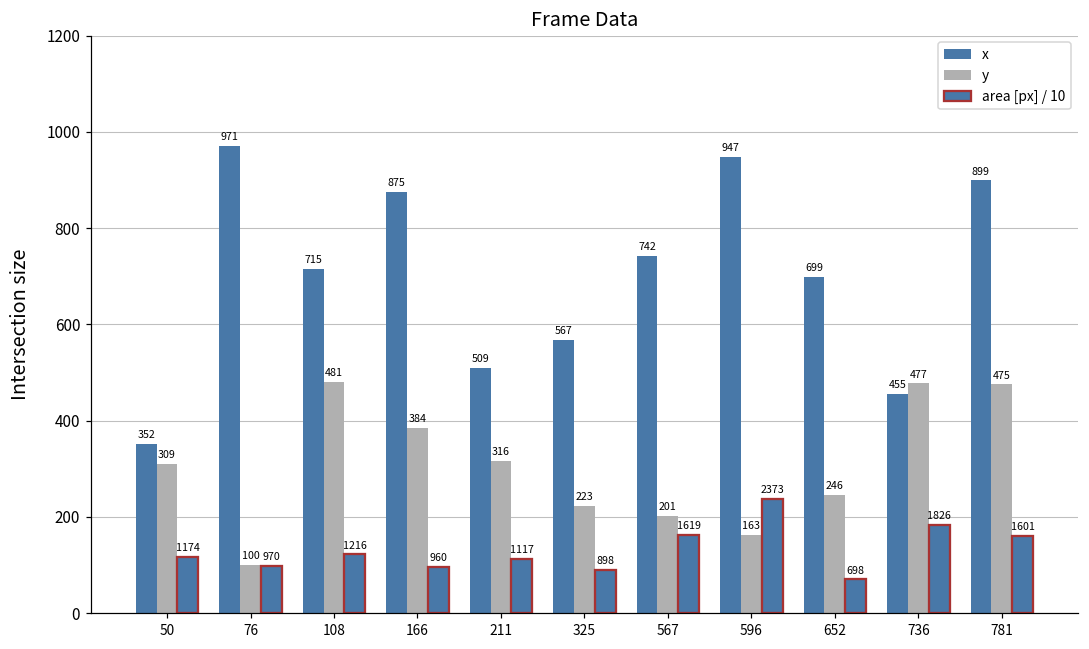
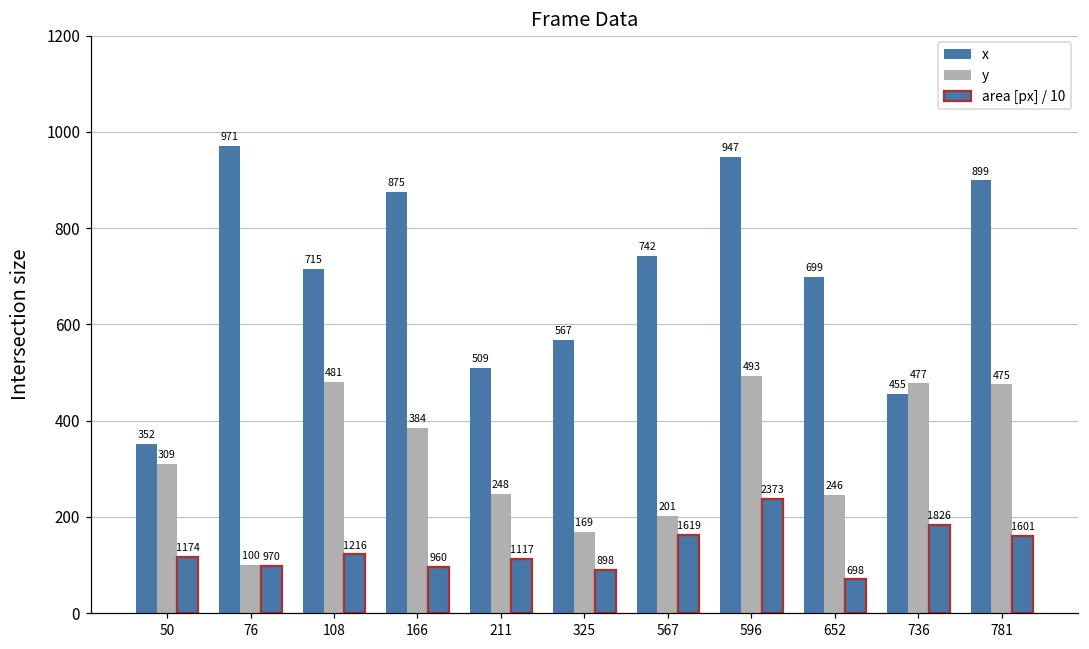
  {
    "y": {
      "50": 309,
      "76": 100,
      "108": 481,
      "166": 384,
-     "211": 316,
-     "325": 223,
+     "211": 248,
+     "325": 169,
      "567": 201,
-     "596": 163,
+     "596": 493,
      "652": 246,
      "736": 477,
      "781": 475
    }
  }
